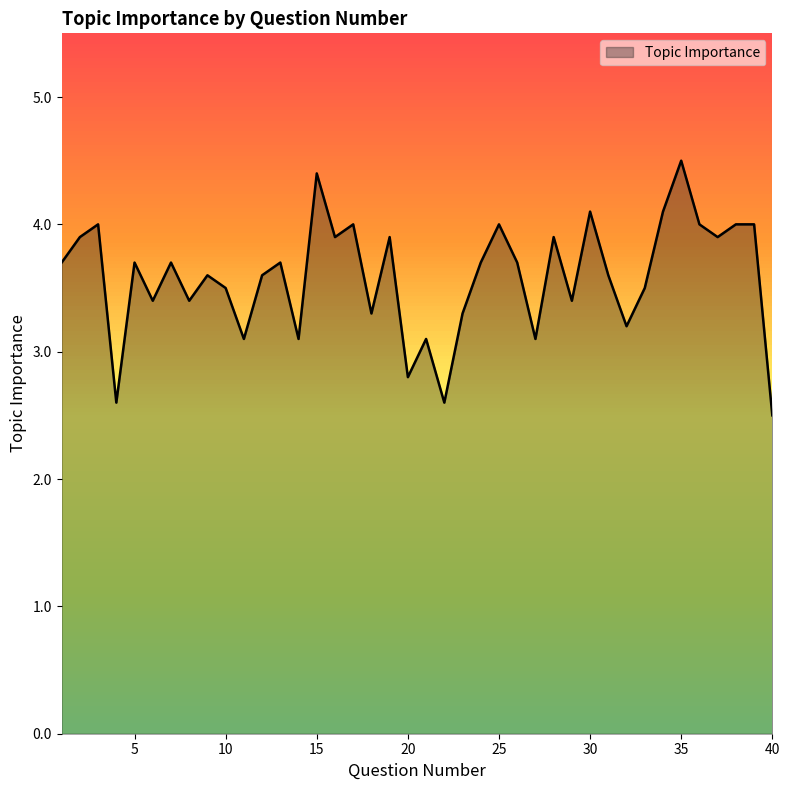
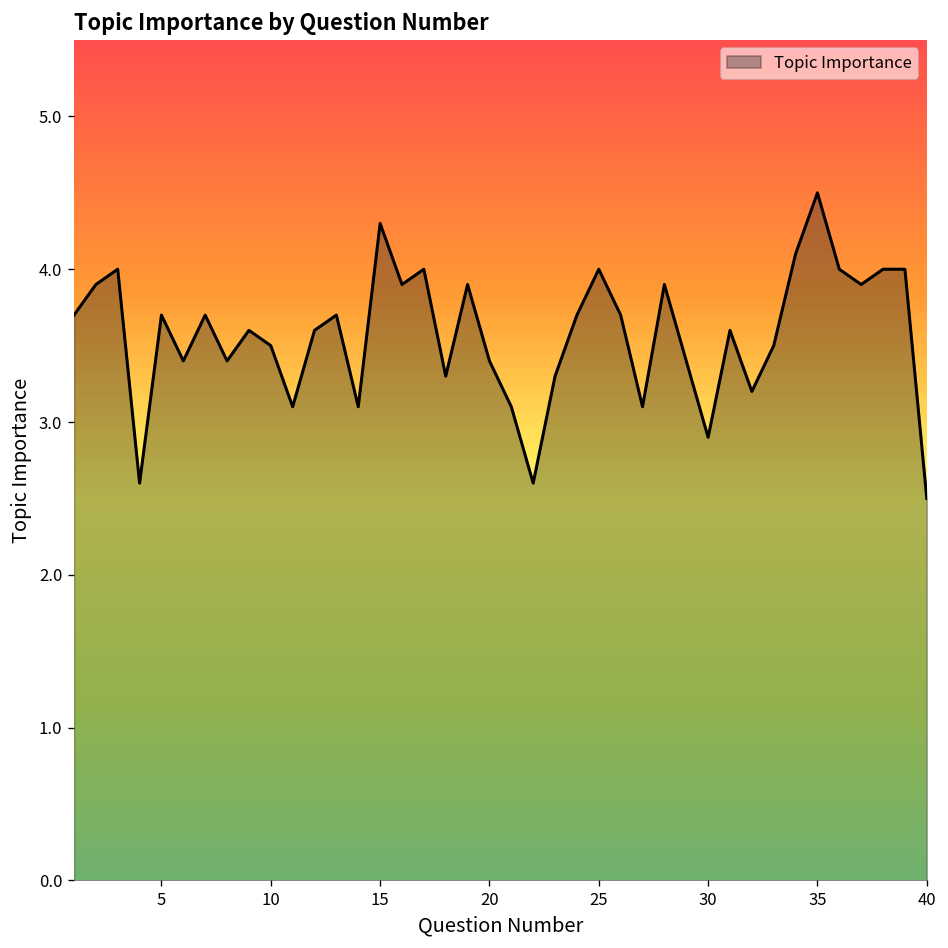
  {
    "5": 3.7,
    "10": 3.5,
-   "15": 4.4,
-   "20": 2.8,
+   "15": 4.3,
+   "20": 3.4,
    "25": 4.0,
-   "30": 4.1,
+   "30": 2.9,
    "35": 4.5,
    "40": 2.5
  }
